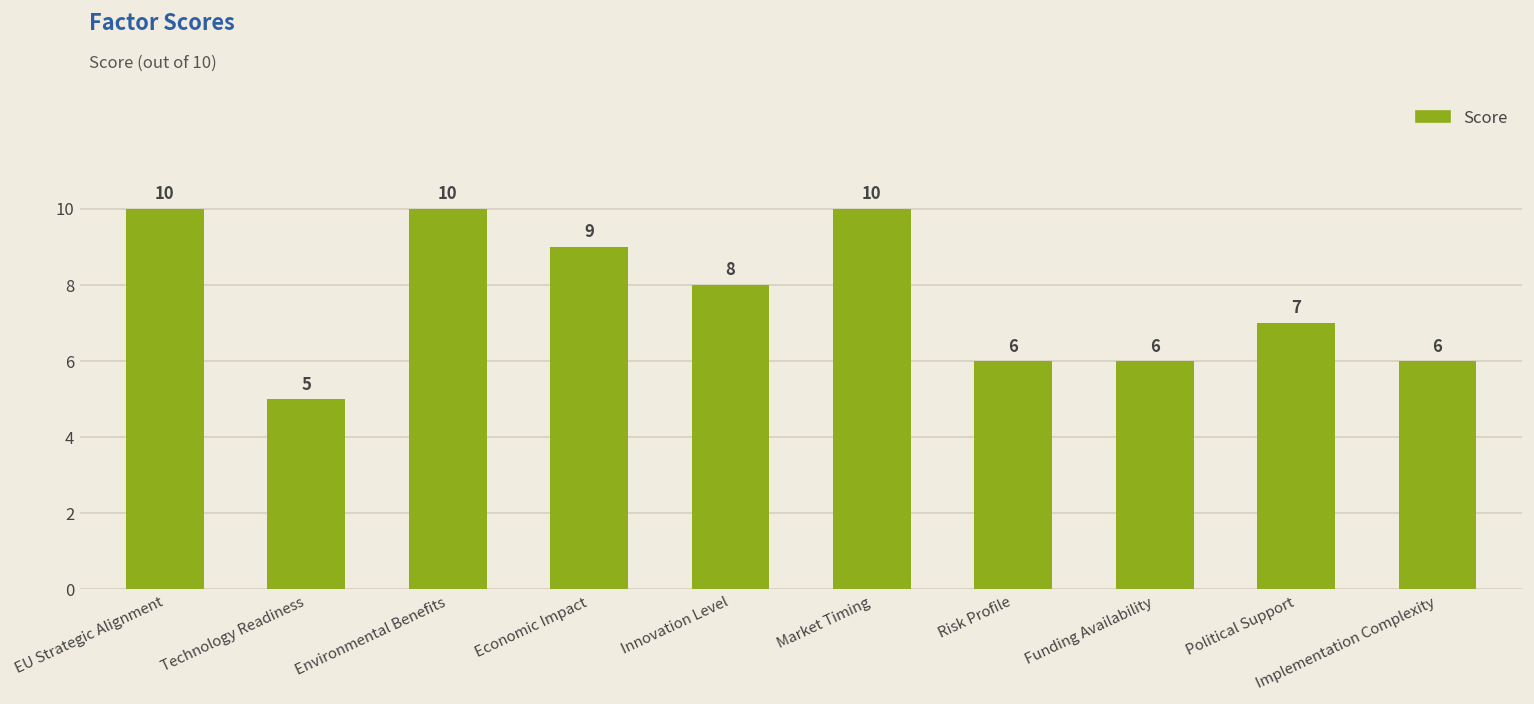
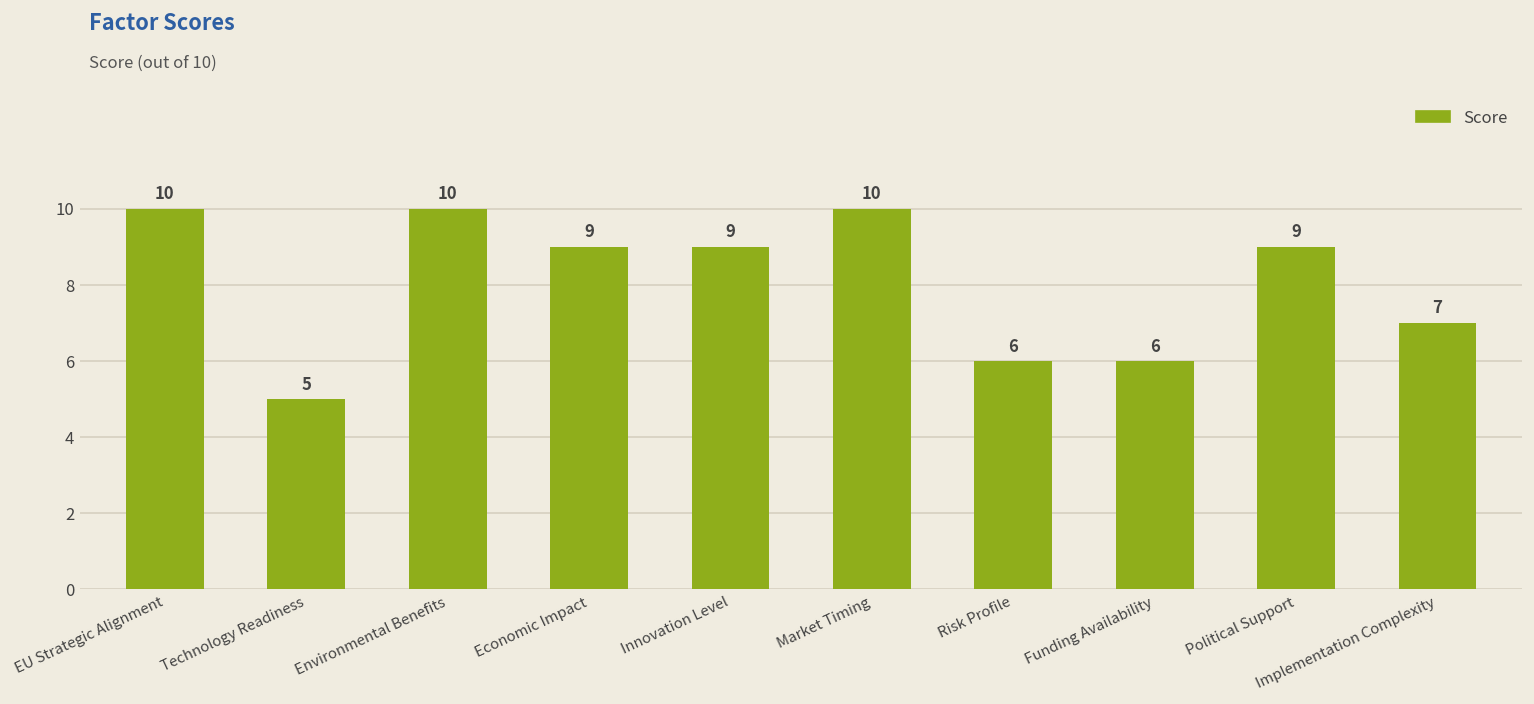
  {
    "EU Strategic Alignment": 10,
    "Technology Readiness": 5,
    "Environmental Benefits": 10,
    "Economic Impact": 9,
-   "Innovation Level": 8,
+   "Innovation Level": 9,
    "Market Timing": 10,
    "Risk Profile": 6,
    "Funding Availability": 6,
-   "Political Support": 7,
-   "Implementation Complexity": 6
+   "Political Support": 9,
+   "Implementation Complexity": 7
  }
